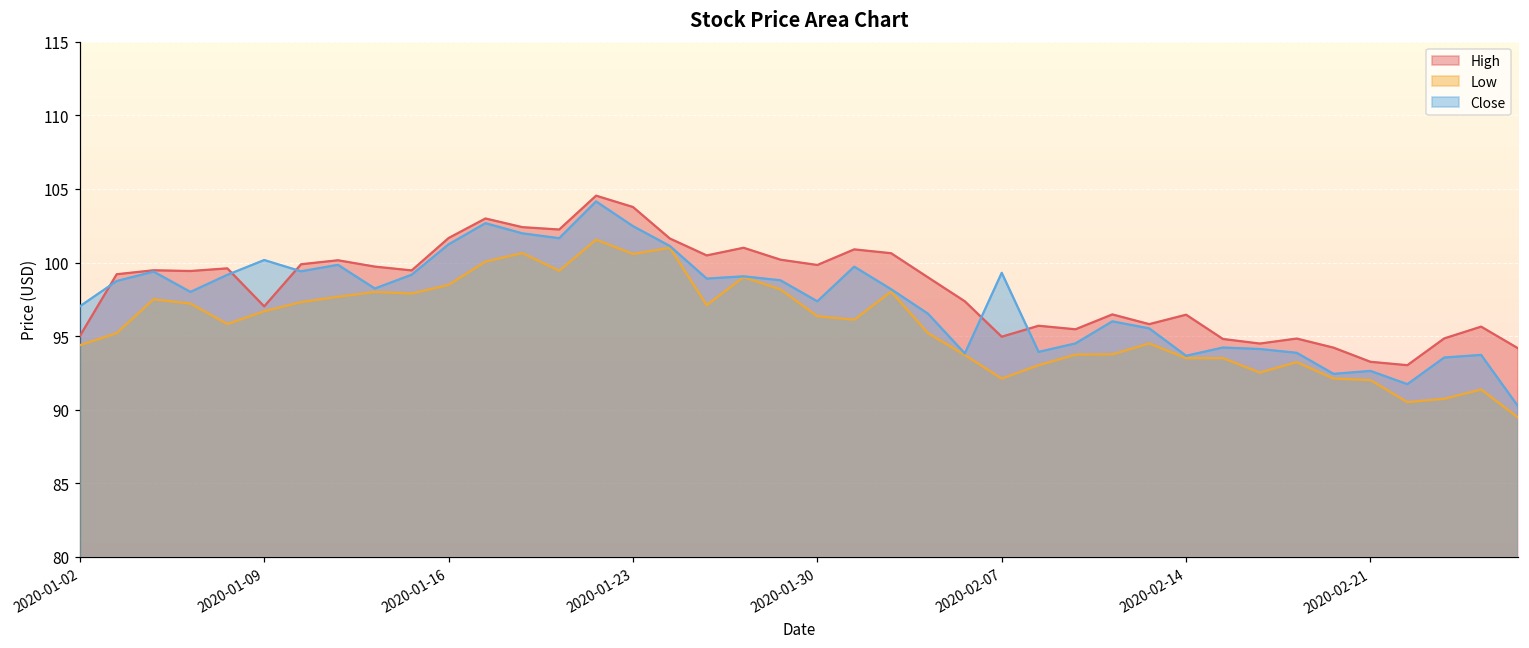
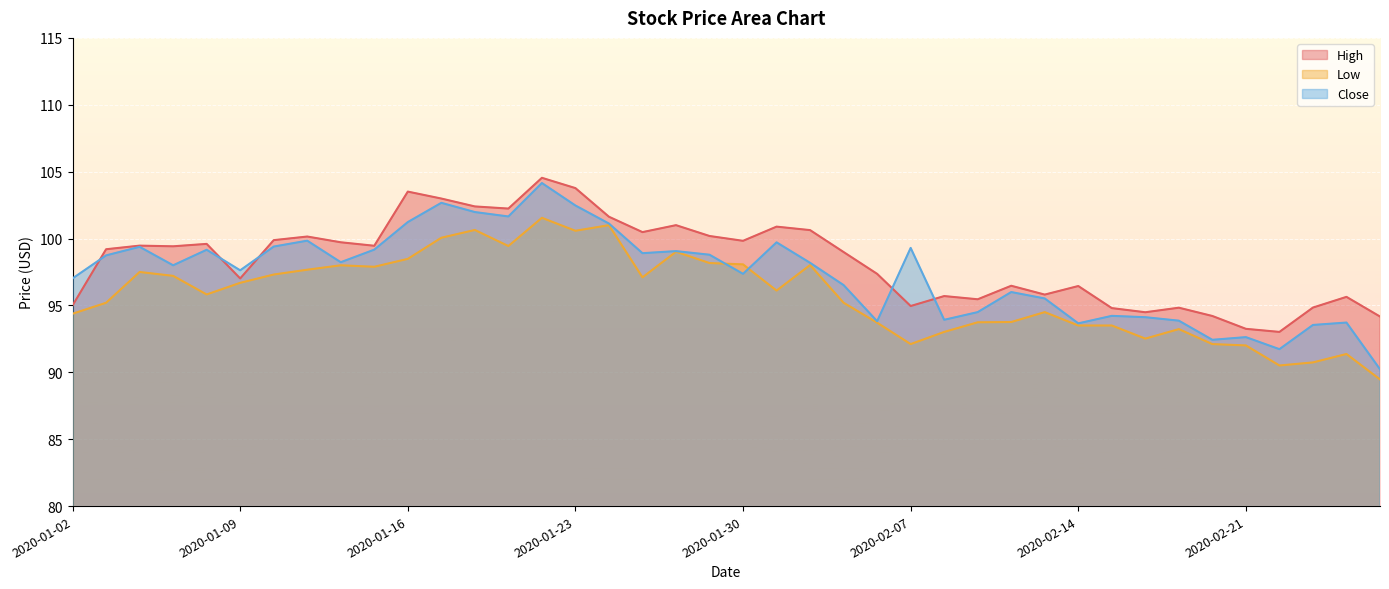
  {
    "High": {
      "2020-01-02": 95.0,
      "2020-01-09": 97.0,
-     "2020-01-16": 101.7,
+     "2020-01-16": 103.5,
      "2020-01-23": 103.8,
      "2020-01-30": 99.8,
      "2020-02-07": 95.0,
      "2020-02-14": 96.4,
      "2020-02-21": 93.3
    },
    "Low": {
      "2020-01-02": 94.4,
      "2020-01-09": 96.7,
      "2020-01-16": 98.5,
      "2020-01-23": 100.6,
-     "2020-01-30": 96.3,
+     "2020-01-30": 98.1,
      "2020-02-07": 92.1,
      "2020-02-21": 92.0
    },
    "Close": {
      "2020-01-02": 97.0,
-     "2020-01-09": 100.2,
+     "2020-01-09": 97.6,
      "2020-01-16": 101.2,
      "2020-01-23": 102.5,
      "2020-01-30": 97.4,
      "2020-02-07": 99.3,
      "2020-02-21": 92.6
    }
  }
